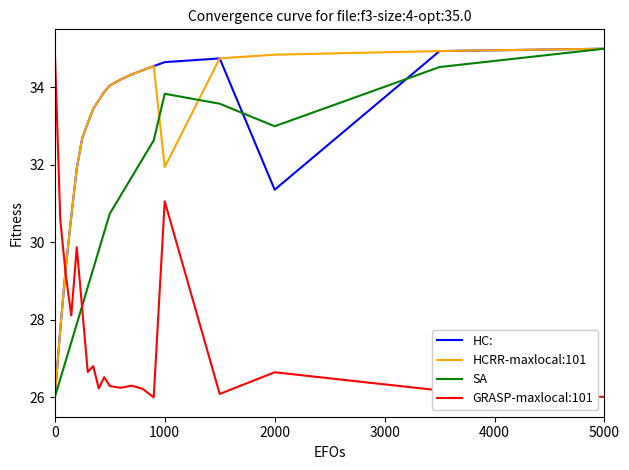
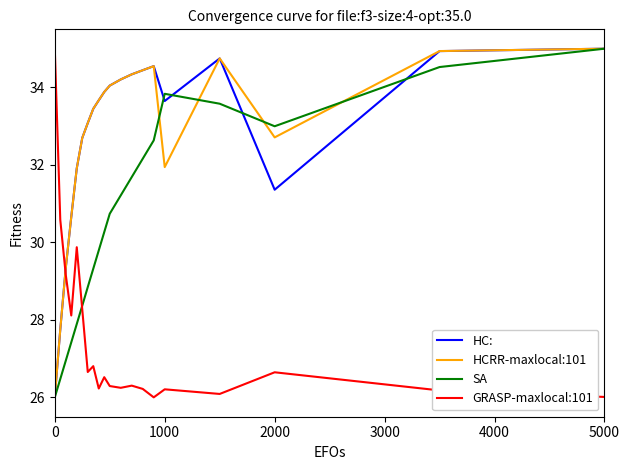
  {
    "HC:": {
-     "1000": 34.7,
+     "1000": 33.6,
      "2000": 31.4
    },
    "HCRR-maxlocal:101": {
      "1000": 31.9,
-     "2000": 34.8
+     "2000": 32.7
    },
    "SA": {
      "1000": 33.8,
      "2000": 33.0
    },
    "GRASP-maxlocal:101": {
      "0": 35.0,
-     "1000": 31.1,
+     "1000": 26.2,
      "2000": 26.6,
      "5000": 26.0
    }
  }
